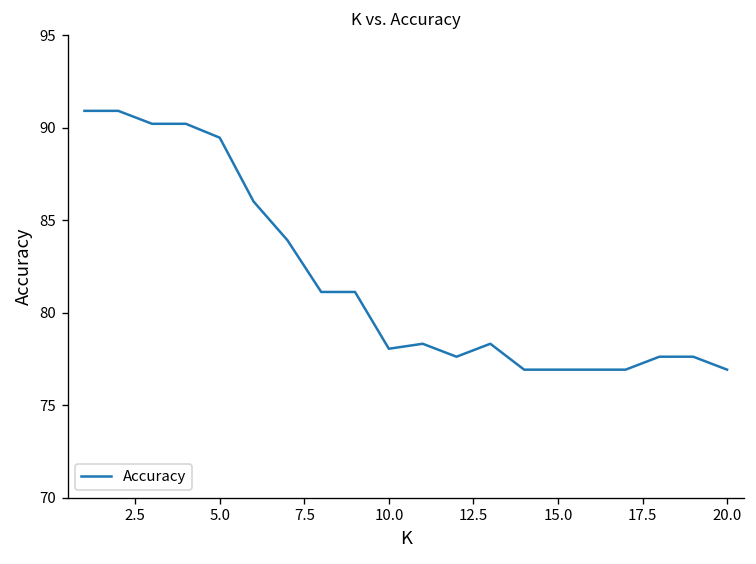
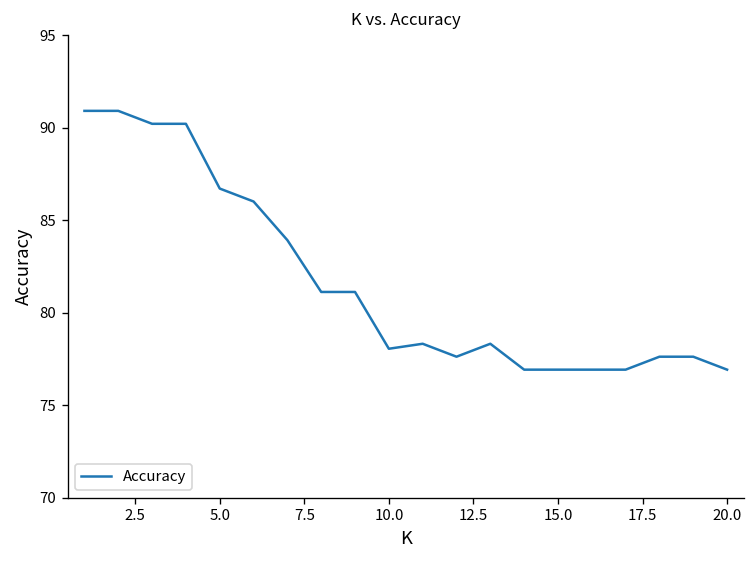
  {
-   "5.0": 89.5,
+   "5.0": 86.7,
    "10.0": 78.1,
    "15.0": 76.9,
    "20.0": 76.9
  }
